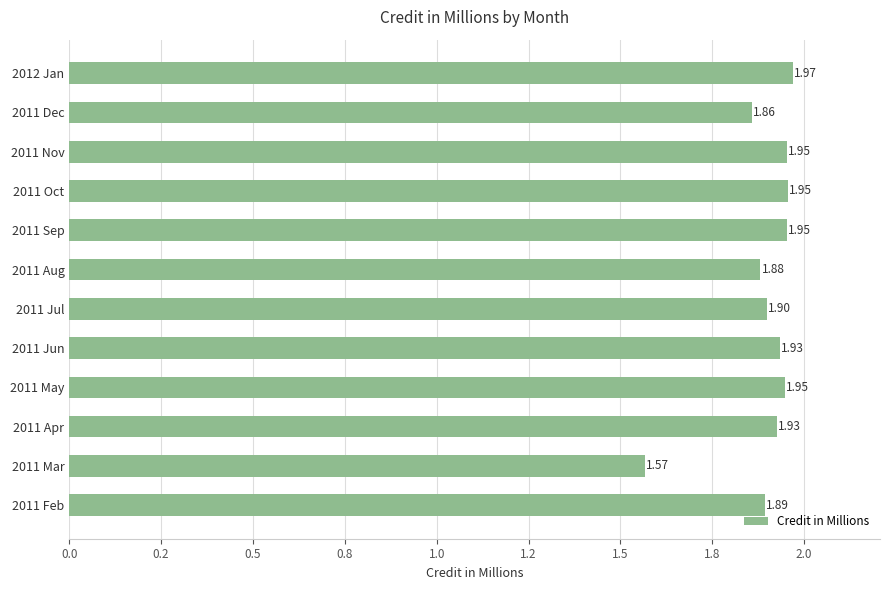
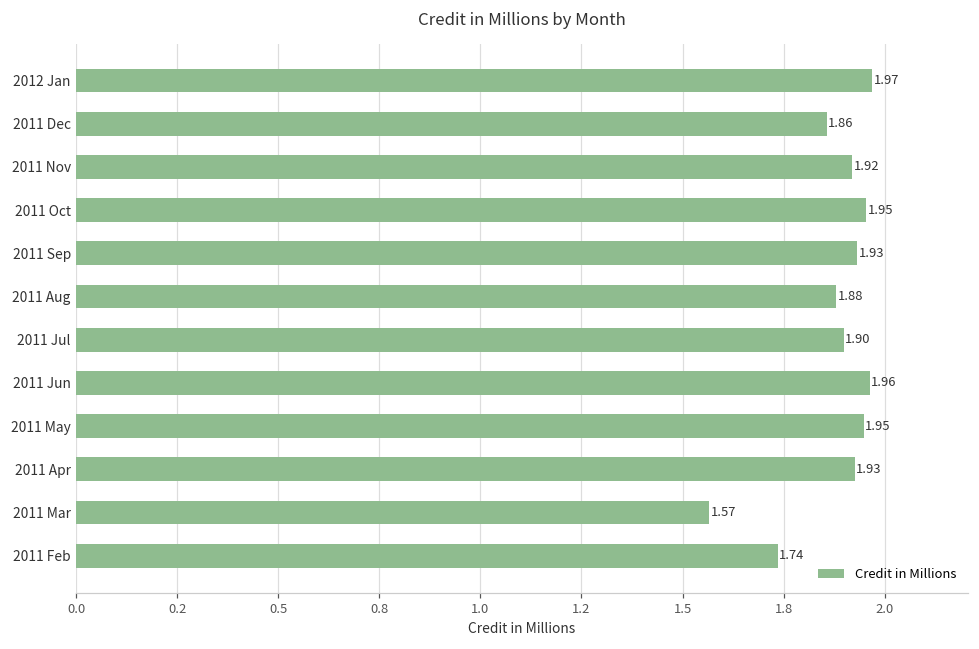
  {
    "2012 Jan": 1.97,
    "2011 Dec": 1.86,
-   "2011 Nov": 1.95,
+   "2011 Nov": 1.92,
    "2011 Oct": 1.95,
-   "2011 Sep": 1.95,
+   "2011 Sep": 1.93,
    "2011 Aug": 1.88,
    "2011 Jul": 1.90,
-   "2011 Jun": 1.93,
+   "2011 Jun": 1.96,
    "2011 May": 1.95,
    "2011 Apr": 1.93,
    "2011 Mar": 1.57,
-   "2011 Feb": 1.89
+   "2011 Feb": 1.74
  }
